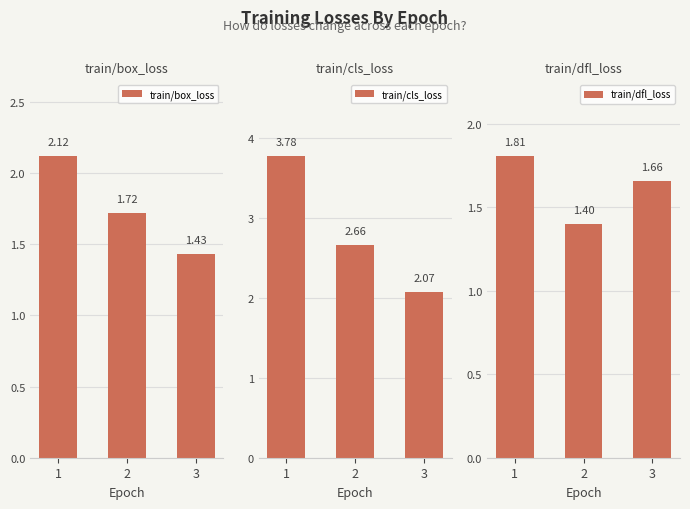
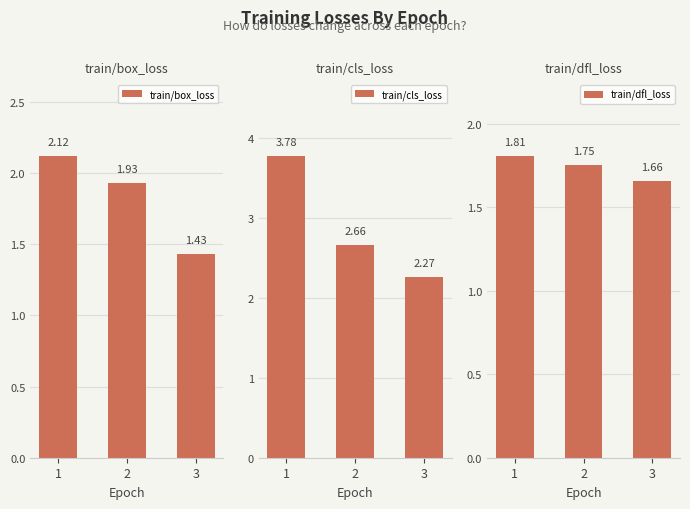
  {
    "train/box_loss": {
      "1": 2.12,
-     "2": 1.72,
+     "2": 1.93,
      "3": 1.43
    },
    "train/cls_loss": {
      "1": 3.78,
      "2": 2.66,
-     "3": 2.07
+     "3": 2.27
    },
    "train/dfl_loss": {
      "1": 1.81,
-     "2": 1.40,
+     "2": 1.75,
      "3": 1.66
    }
  }
